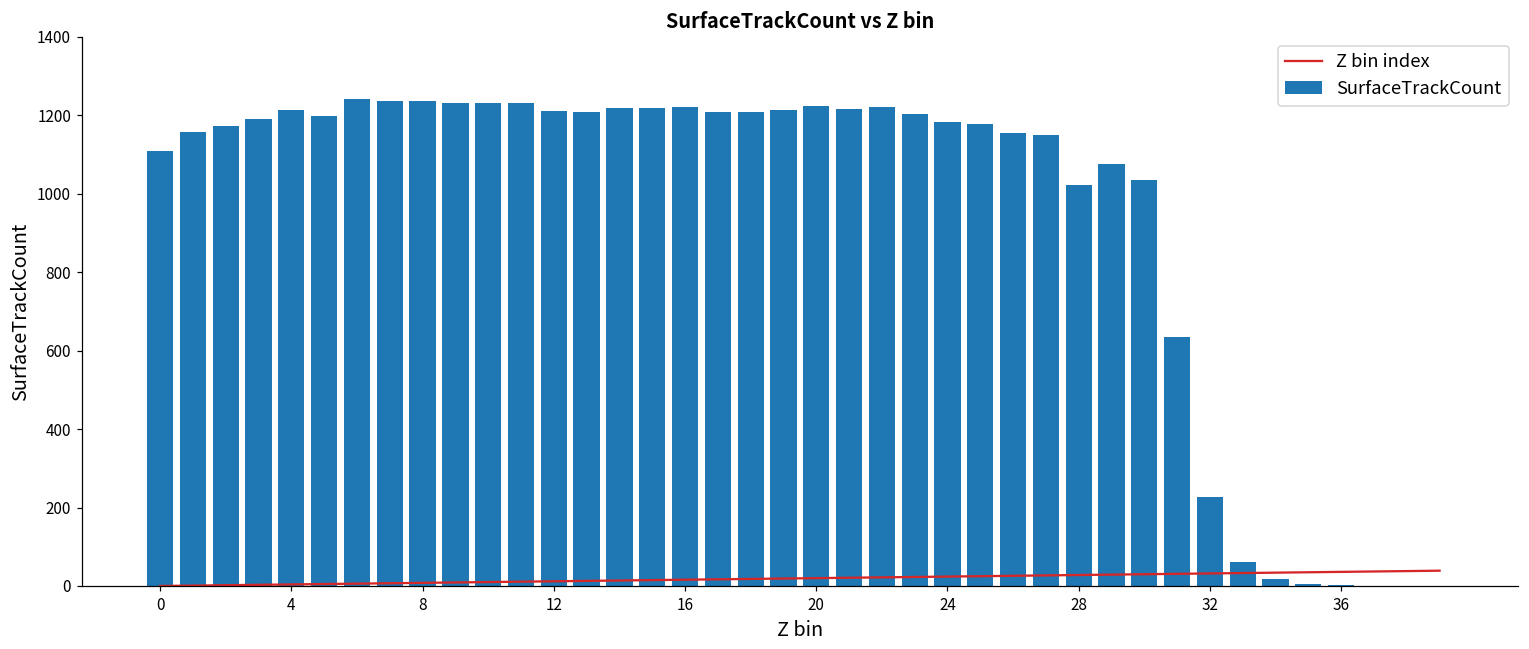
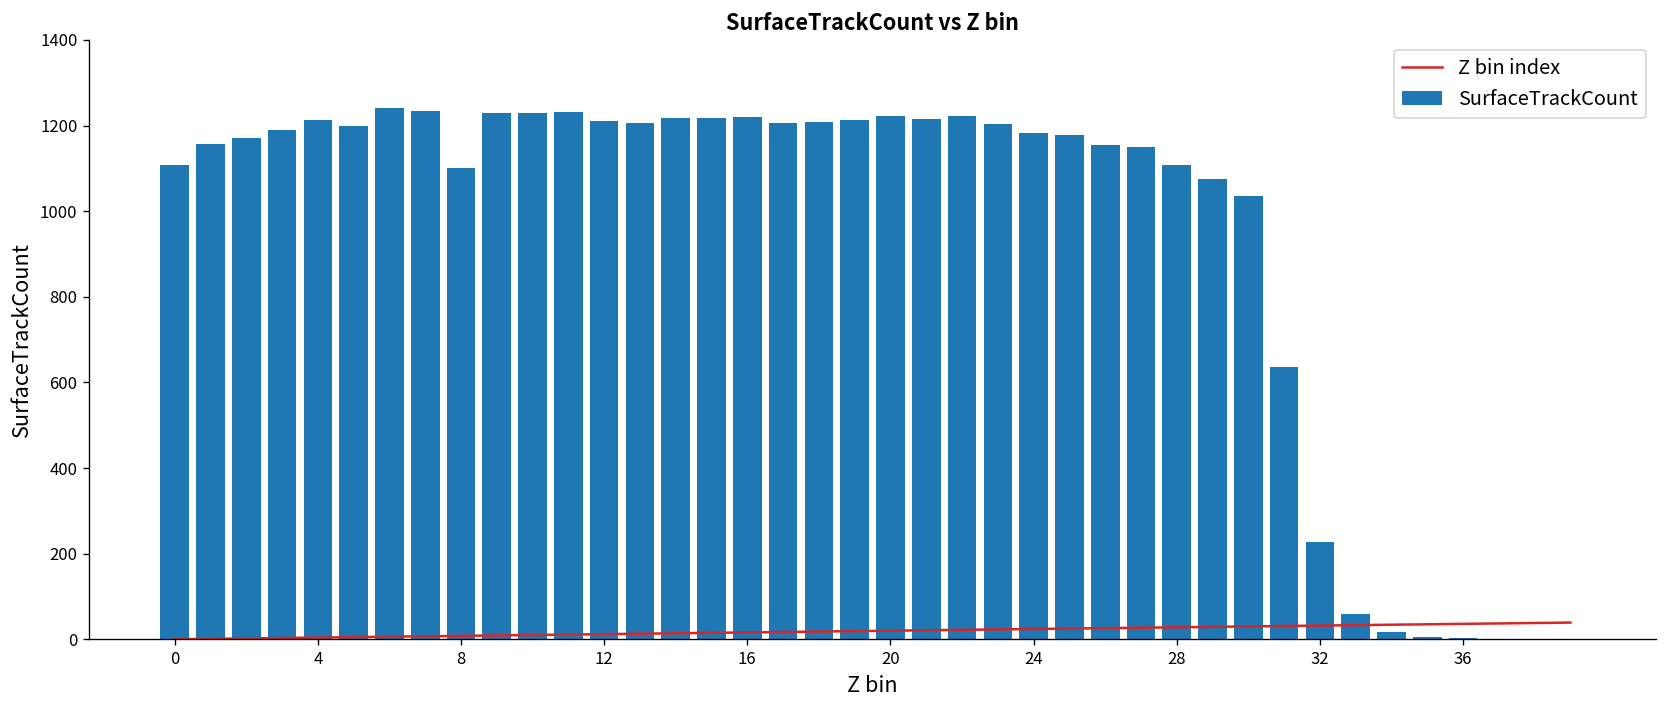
  {
    "Z bin index": {
      "0": 0,
      "4": 0,
      "8": 10,
      "12": 10,
      "16": 20,
      "20": 20,
      "24": 20,
      "28": 30,
      "32": 30,
      "36": 40
    },
    "SurfaceTrackCount": {
      "0": 1110,
      "4": 1210,
-     "8": 1240,
+     "8": 1100,
      "12": 1210,
      "16": 1220,
      "20": 1220,
      "24": 1180,
-     "28": 1020,
+     "28": 1110,
      "32": 230
    }
  }
